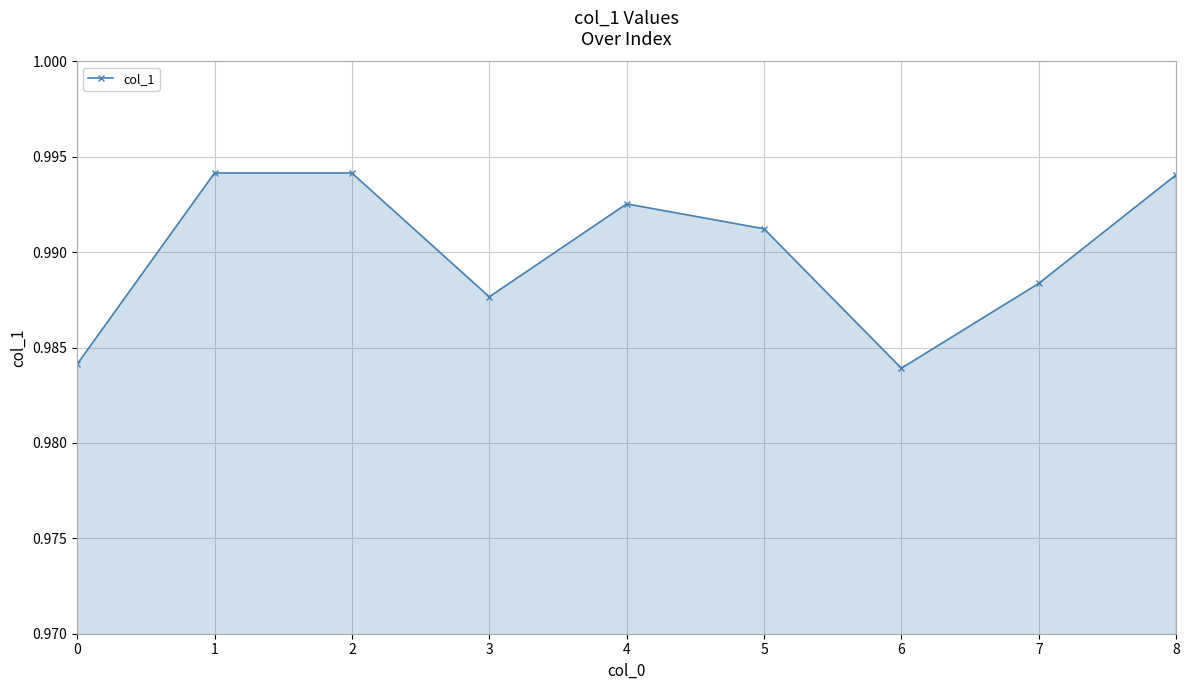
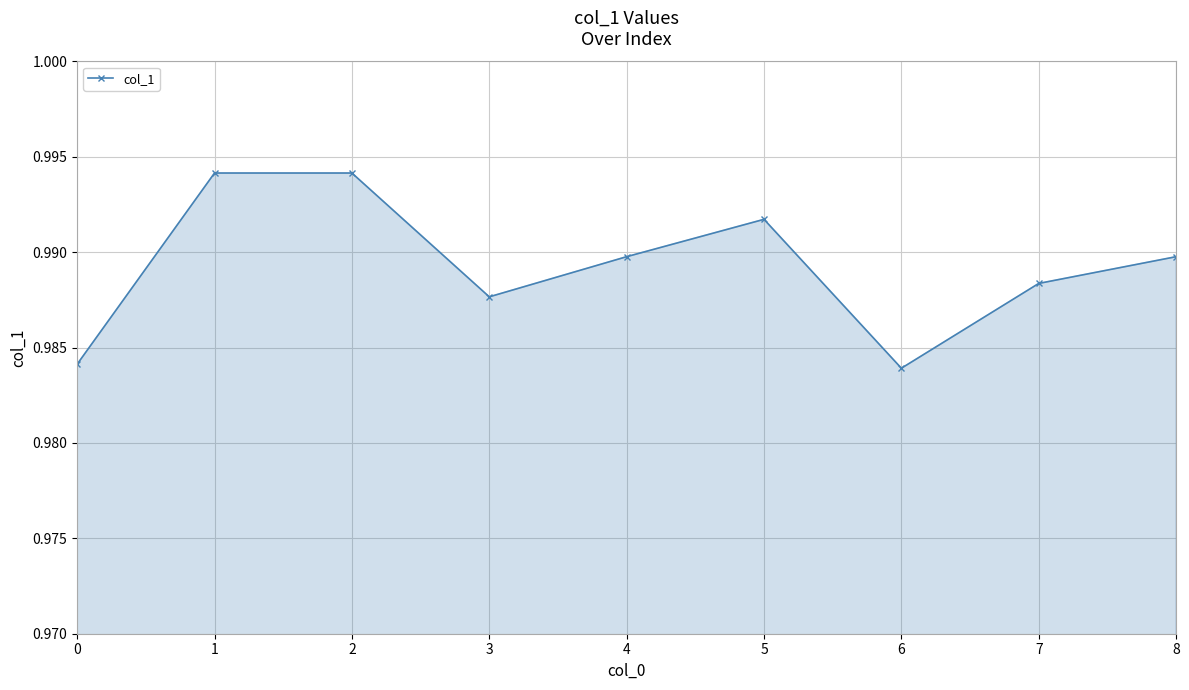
  {
    "0": 0.9841,
    "1": 0.9942,
    "2": 0.9942,
    "3": 0.9877,
-   "4": 0.9925,
-   "5": 0.9912,
+   "4": 0.9898,
+   "5": 0.9917,
    "6": 0.9839,
    "7": 0.9884,
-   "8": 0.9941
+   "8": 0.9898
  }
